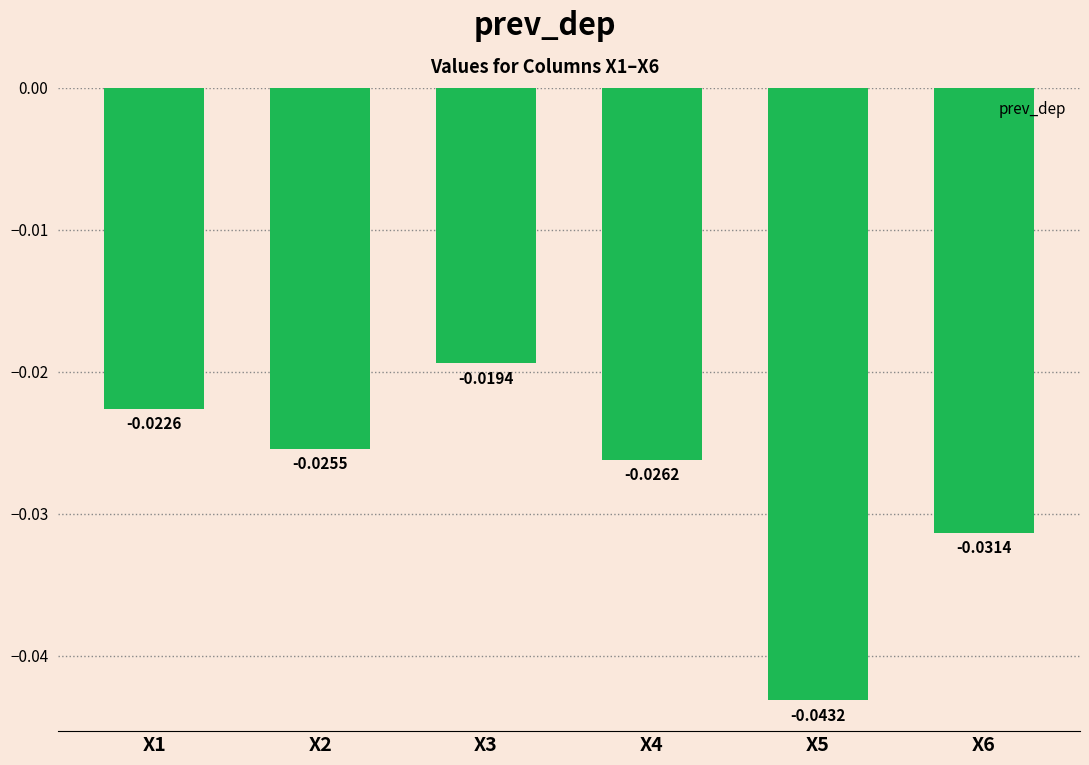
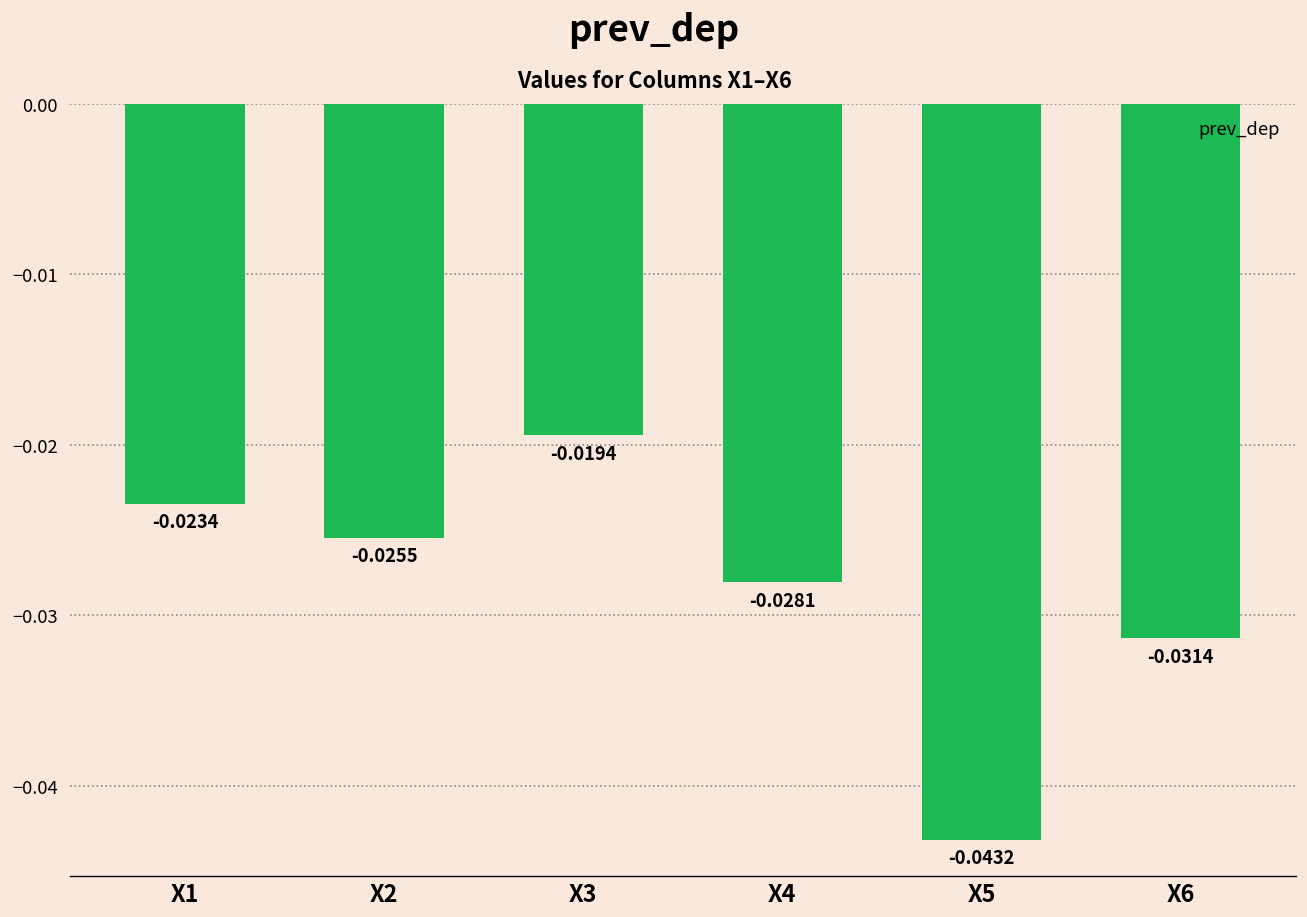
  {
-   "X1": -0.0226,
+   "X1": -0.0234,
    "X2": -0.0255,
    "X3": -0.0194,
-   "X4": -0.0262,
+   "X4": -0.0281,
    "X5": -0.0432,
    "X6": -0.0314
  }
